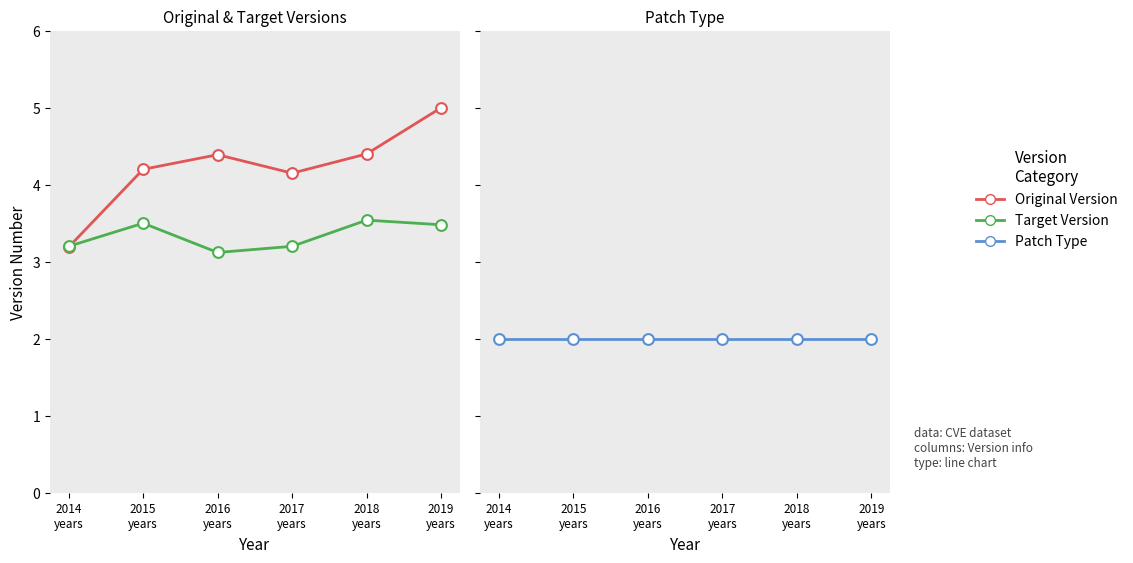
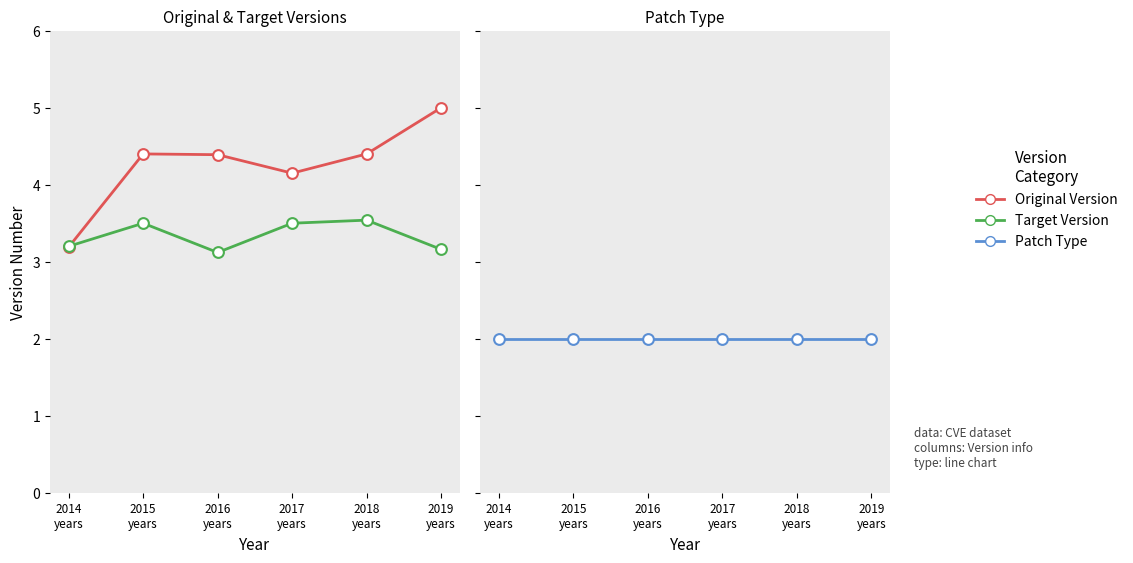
  {
    "Original & Target Versions": {
      "Original Version": {
-       "2015 years": 4.2,
+       "2015 years": 4.4,
        "2016 years": 4.4,
        "2017 years": 4.2,
        "2018 years": 4.4,
        "2019 years": 5.0
      },
      "Target Version": {
        "2015 years": 3.5,
        "2016 years": 3.1,
-       "2017 years": 3.2,
+       "2017 years": 3.5,
        "2018 years": 3.5,
-       "2019 years": 3.5
+       "2019 years": 3.2
      }
    }
  }
